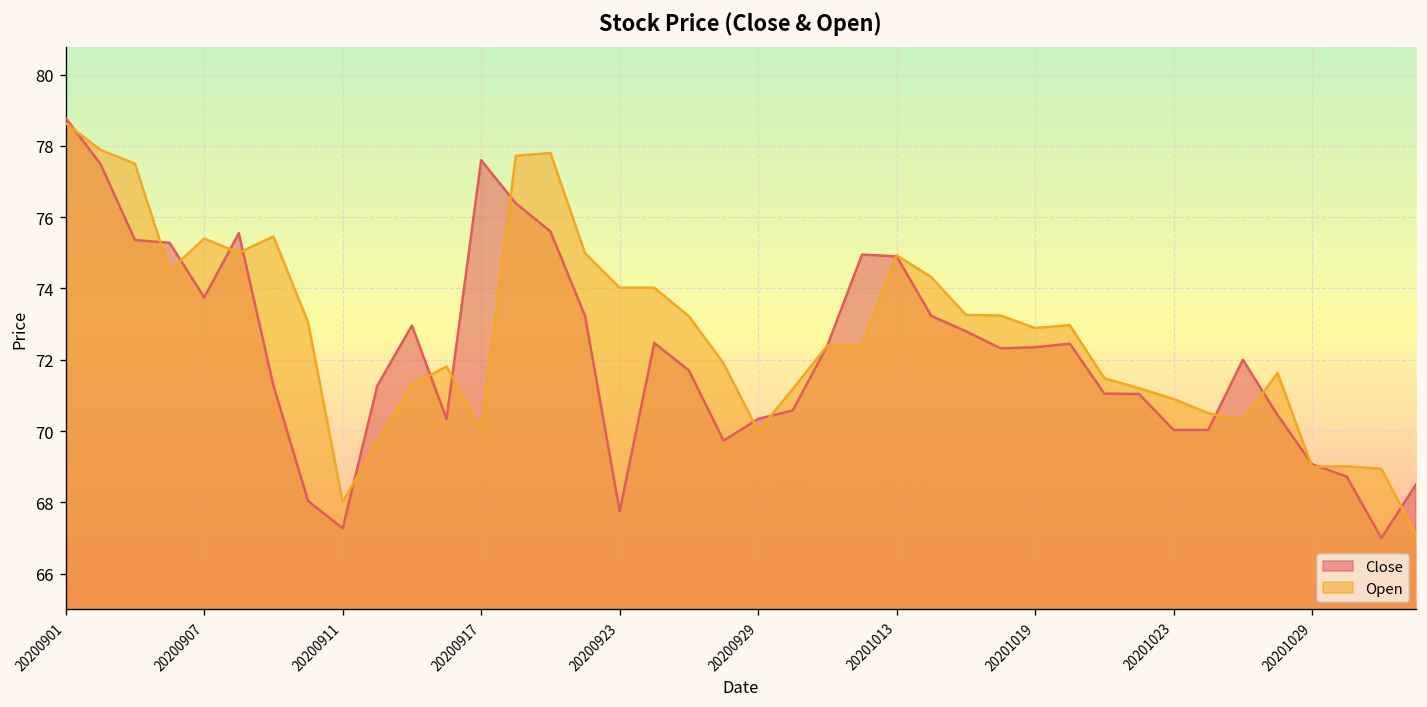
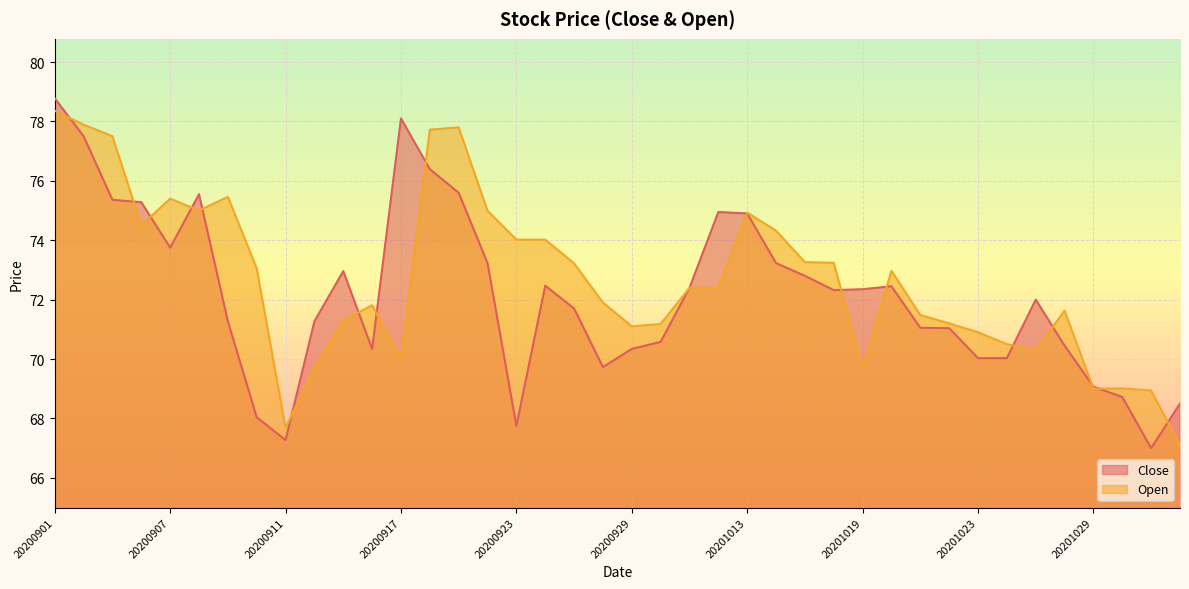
  {
    "Close": {
      "20200901": 78.8,
      "20200907": 73.8,
      "20200911": 67.3,
-     "20200917": 77.6,
+     "20200917": 78.1,
      "20200923": 67.8,
      "20200929": 70.3,
      "20201019": 72.4,
      "20201023": 70.0
    },
    "Open": {
-     "20200901": 78.6,
+     "20200901": 78.4,
      "20200907": 75.4,
-     "20200911": 68.0,
+     "20200911": 67.7,
      "20200917": 70.0,
      "20200923": 74.0,
-     "20200929": 70.0,
-     "20201019": 72.9,
+     "20200929": 71.1,
+     "20201019": 69.7,
      "20201023": 70.9
    }
  }
